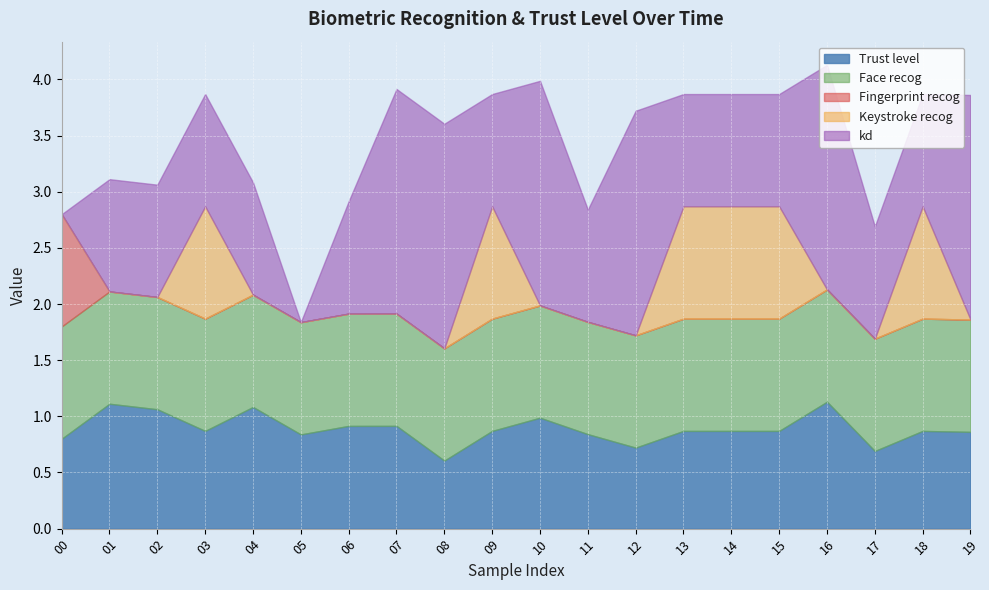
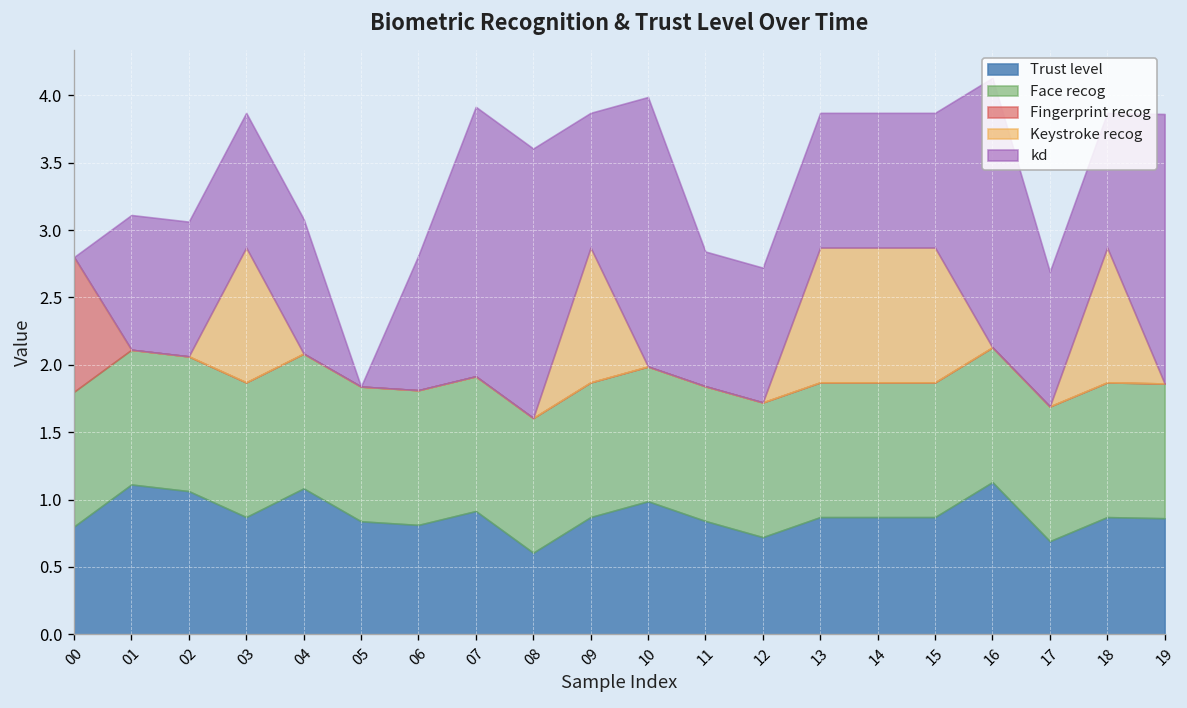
  {
    "Trust level": {
      "00": 0.80,
      "01": 1.11,
      "02": 1.06,
      "03": 0.87,
      "04": 1.08,
      "05": 0.84,
-     "06": 0.91,
+     "06": 0.81,
      "07": 0.92,
      "08": 0.61,
      "09": 0.87,
      "10": 0.99,
      "11": 0.84,
      "12": 0.72,
      "13": 0.87,
      "14": 0.87,
      "15": 0.87,
      "16": 1.13,
      "17": 0.69,
      "18": 0.87,
      "19": 0.86
    },
    "Face recog": {
      "00": 1.00
    },
    "Keystroke recog": {
      "03": 1.00,
      "09": 1.00,
      "13": 1.00,
      "14": 1.00,
      "15": 1.00,
      "18": 1.00
    },
    "kd": {
      "01": 1,
      "02": 1,
      "03": 1,
      "04": 1,
      "06": 1,
      "07": 2,
      "08": 2,
      "09": 1,
      "10": 2,
      "11": 1,
-     "12": 2,
+     "12": 1,
      "13": 1,
      "14": 1,
      "15": 1,
      "17": 1,
      "19": 2
    }
  }
